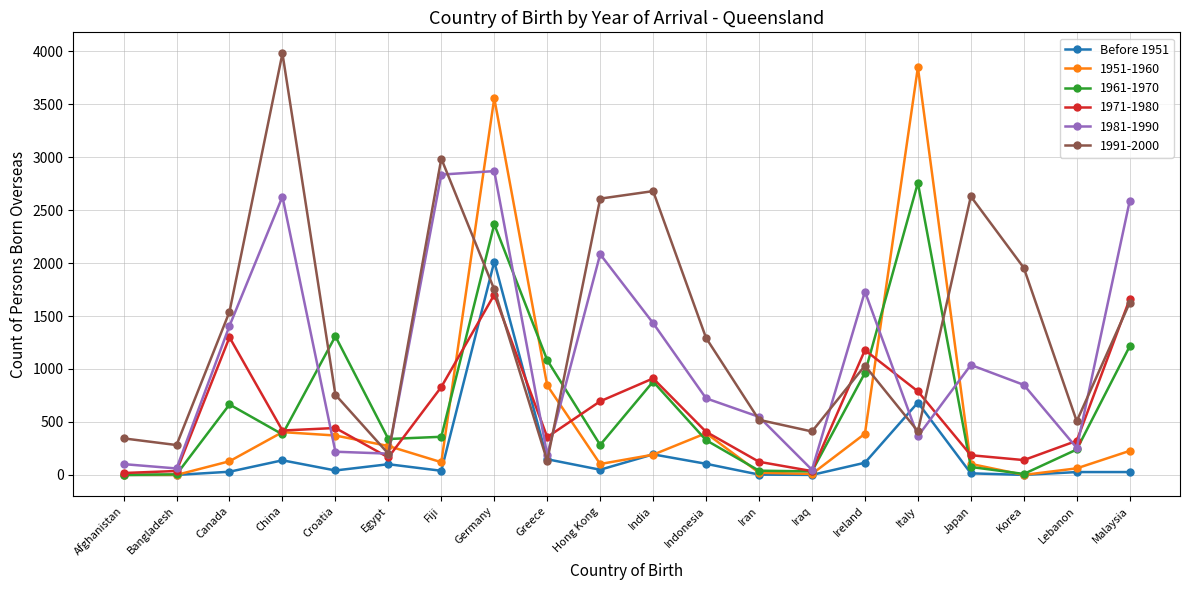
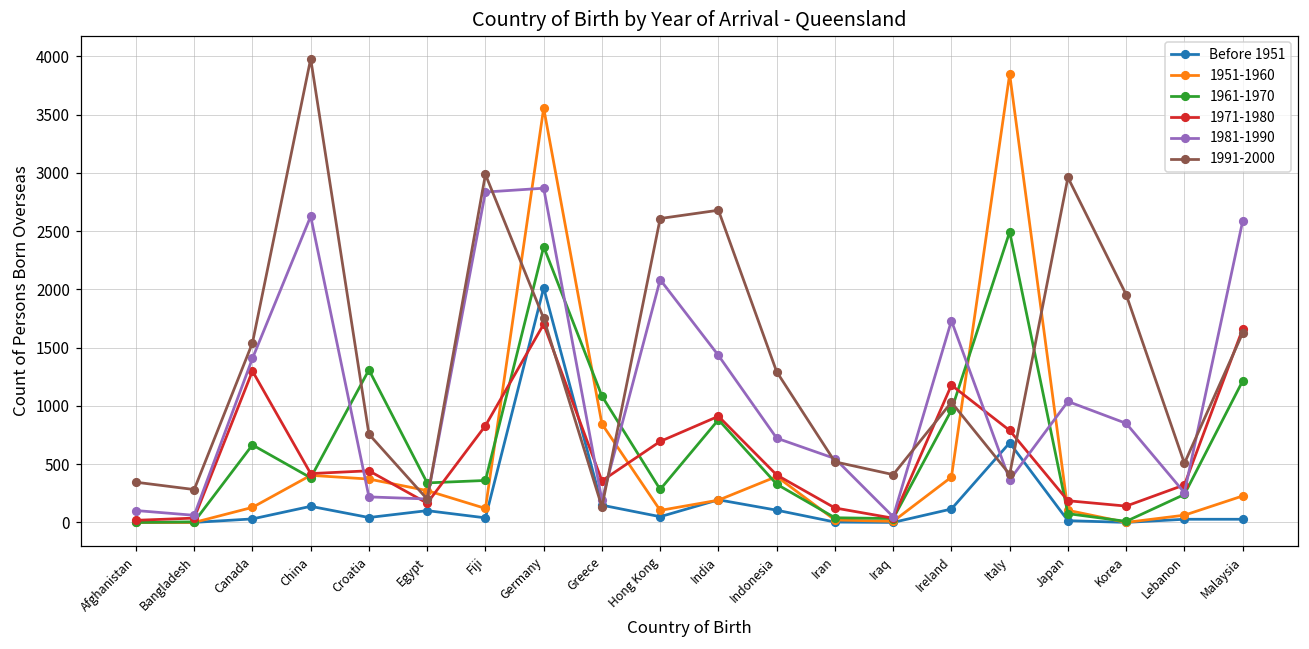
  {
    "Before 1951": {
      "Canada": 30,
      "China": 140,
      "Croatia": 40,
      "Egypt": 100,
      "Fiji": 40,
      "Germany": 2010,
      "Hong Kong": 50,
      "Indonesia": 110,
      "Ireland": 120,
      "Italy": 680,
      "Japan": 20,
      "Lebanon": 30,
      "Malaysia": 30
    },
    "1951-1960": {
      "Canada": 130,
      "Croatia": 370,
      "Egypt": 270,
      "Fiji": 120,
      "Germany": 3560,
      "Greece": 850,
      "Hong Kong": 100,
      "Ireland": 390,
      "Italy": 3850,
      "Japan": 100,
      "Lebanon": 60,
      "Malaysia": 230
    },
    "1961-1970": {
      "Canada": 670,
      "Croatia": 1310,
      "Egypt": 340,
      "Fiji": 360,
      "Germany": 2370,
      "Greece": 1080,
      "Hong Kong": 280,
      "India": 880,
      "Indonesia": 330,
      "Ireland": 960,
-     "Italy": 2760,
+     "Italy": 2490,
      "Japan": 80,
      "Malaysia": 1210
    },
    "1971-1980": {
      "Canada": 1300,
      "Croatia": 440,
      "Egypt": 170,
      "Fiji": 830,
      "Germany": 1700,
      "Greece": 360,
      "Hong Kong": 700,
      "India": 910,
      "Iran": 120,
      "Ireland": 1180,
      "Italy": 790,
      "Japan": 190,
      "Korea": 140,
      "Lebanon": 320,
      "Malaysia": 1660
    },
    "1981-1990": {
      "Afghanistan": 100,
      "Canada": 1410,
      "China": 2630,
      "Croatia": 220,
      "Fiji": 2840,
      "Germany": 2870,
      "Greece": 190,
      "Hong Kong": 2080,
      "India": 1430,
      "Indonesia": 720,
      "Iran": 550,
      "Ireland": 1730,
      "Italy": 370,
      "Japan": 1040,
      "Korea": 850,
      "Malaysia": 2590
    },
    "1991-2000": {
      "Afghanistan": 350,
      "Bangladesh": 280,
      "Canada": 1540,
      "China": 3980,
      "Croatia": 760,
      "Fiji": 2990,
      "Germany": 1750,
      "Hong Kong": 2610,
      "India": 2680,
      "Indonesia": 1290,
      "Iran": 520,
      "Iraq": 410,
      "Ireland": 1030,
      "Italy": 410,
-     "Japan": 2630,
+     "Japan": 2960,
      "Korea": 1960,
      "Lebanon": 510,
      "Malaysia": 1630
    }
  }
